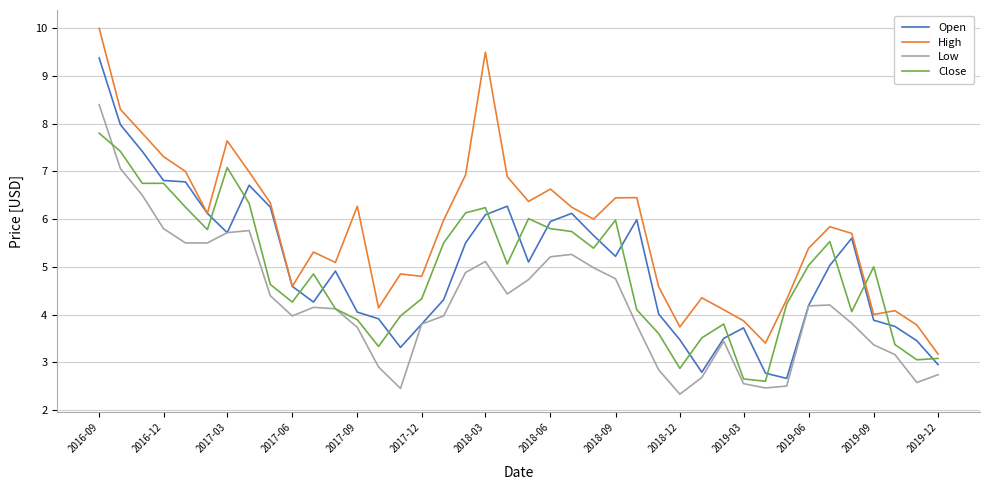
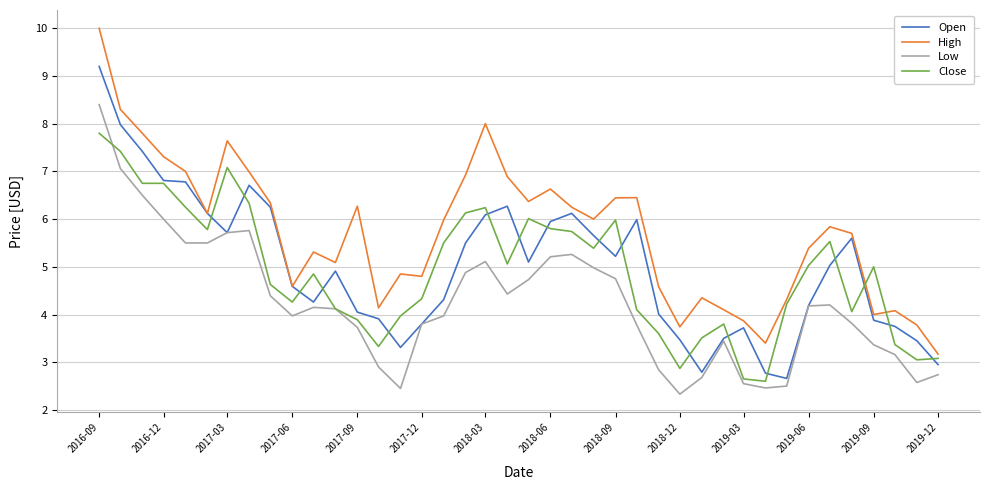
  {
    "Open": {
-     "2016-09": 9.4,
+     "2016-09": 9.2,
      "2016-12": 6.8,
      "2017-09": 4.1,
      "2018-03": 6.1,
      "2018-06": 6.0,
      "2018-09": 5.2,
      "2018-12": 3.5,
      "2019-03": 3.7,
      "2019-09": 3.9,
      "2019-12": 3.0
    },
    "High": {
      "2016-09": 10.0,
      "2016-12": 7.3,
      "2017-03": 7.6,
      "2017-09": 6.3,
      "2017-12": 4.8,
-     "2018-03": 9.5,
+     "2018-03": 8.0,
      "2018-06": 6.6,
      "2018-09": 6.4,
      "2018-12": 3.7,
      "2019-03": 3.9,
      "2019-06": 5.4,
      "2019-09": 4.0,
      "2019-12": 3.2
    },
    "Low": {
      "2016-09": 8.4,
-     "2016-12": 5.8,
+     "2016-12": 6.0,
      "2017-06": 4.0,
      "2017-09": 3.7,
      "2018-03": 5.1,
      "2018-06": 5.2,
      "2018-09": 4.8,
      "2018-12": 2.3,
      "2019-03": 2.6,
      "2019-09": 3.4,
      "2019-12": 2.7
    },
    "Close": {
      "2016-09": 7.8,
      "2016-12": 6.8,
      "2017-03": 7.1,
      "2017-06": 4.3,
      "2017-09": 3.9,
      "2017-12": 4.3,
      "2018-03": 6.2,
      "2018-06": 5.8,
      "2018-09": 6.0,
      "2018-12": 2.9,
      "2019-03": 2.7,
      "2019-06": 5.0,
      "2019-09": 5.0,
      "2019-12": 3.1
    }
  }
